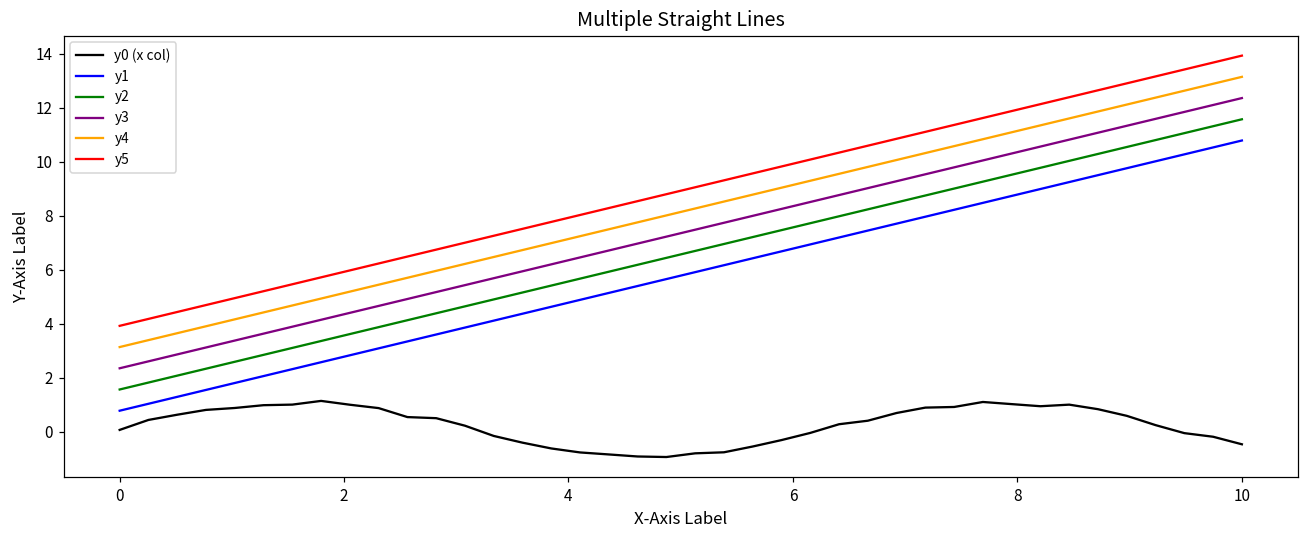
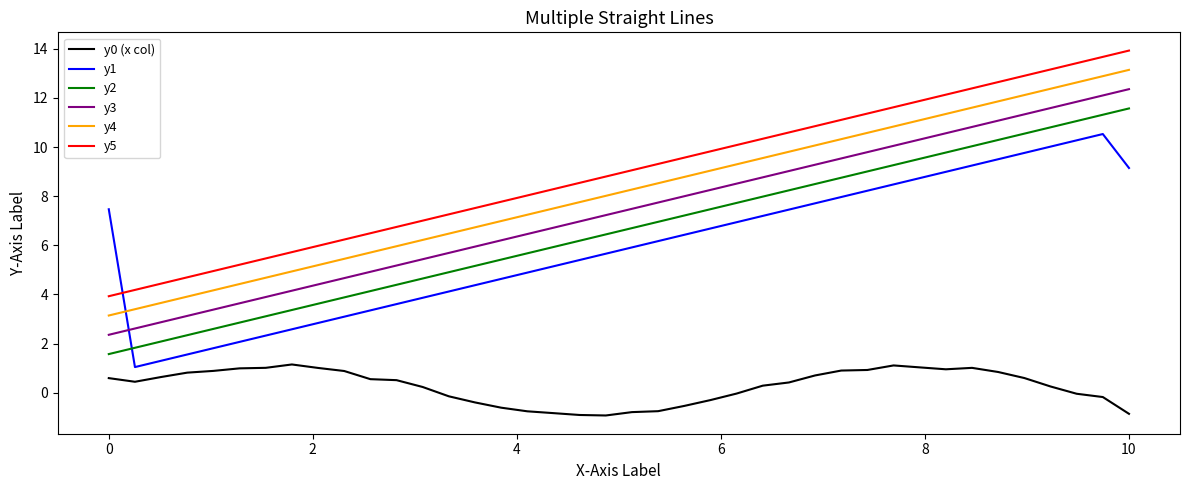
  {
    "y0 (x col)": {
-     "0": 0.1,
-     "10": -0.5
+     "0": 0.6,
+     "10": -0.9
    },
    "y1": {
-     "0": 0.8,
-     "10": 10.8
+     "0": 7.5,
+     "10": 9.1
    },
    "y2": {
      "0": 1.6,
      "10": 11.6
    },
    "y3": {
      "0": 2.4,
      "10": 12.4
    },
    "y4": {
      "0": 3.1,
      "10": 13.1
    },
    "y5": {
      "0": 3.9,
      "10": 13.9
    }
  }
